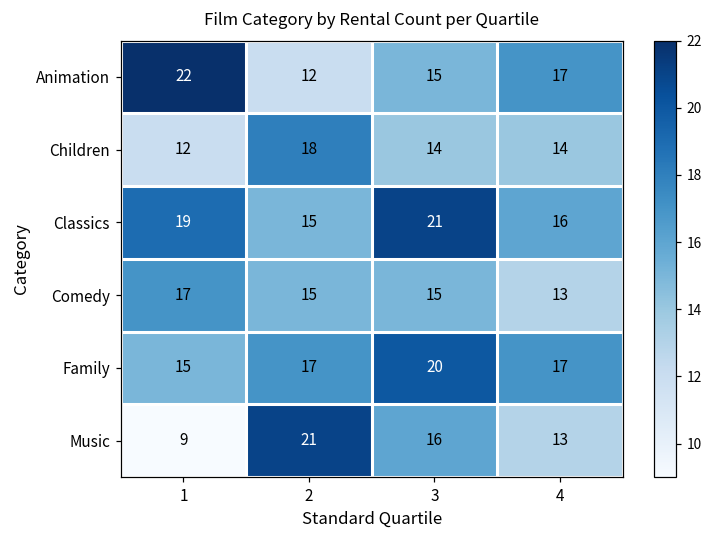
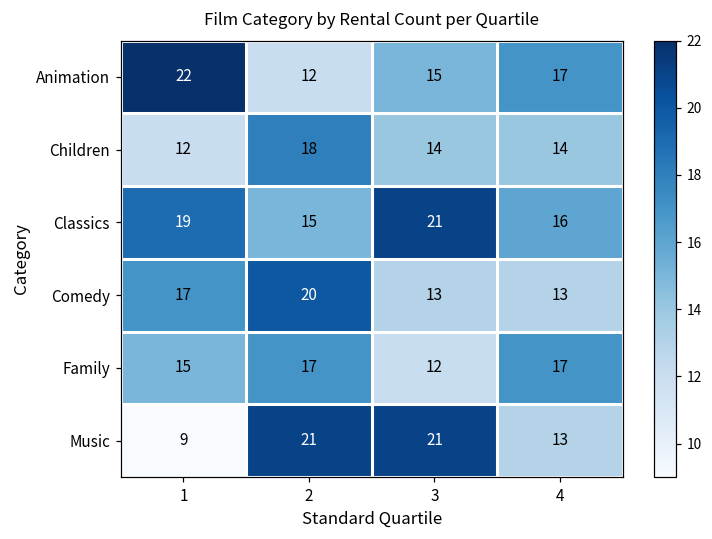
  {
    "Animation": {
      "1": 22,
      "2": 12,
      "3": 15,
      "4": 17
    },
    "Children": {
      "1": 12,
      "2": 18,
      "3": 14,
      "4": 14
    },
    "Classics": {
      "1": 19,
      "2": 15,
      "3": 21,
      "4": 16
    },
    "Comedy": {
      "1": 17,
-     "2": 15,
-     "3": 15,
+     "2": 20,
+     "3": 13,
      "4": 13
    },
    "Family": {
      "1": 15,
      "2": 17,
-     "3": 20,
+     "3": 12,
      "4": 17
    },
    "Music": {
      "1": 9,
      "2": 21,
-     "3": 16,
+     "3": 21,
      "4": 13
    }
  }
